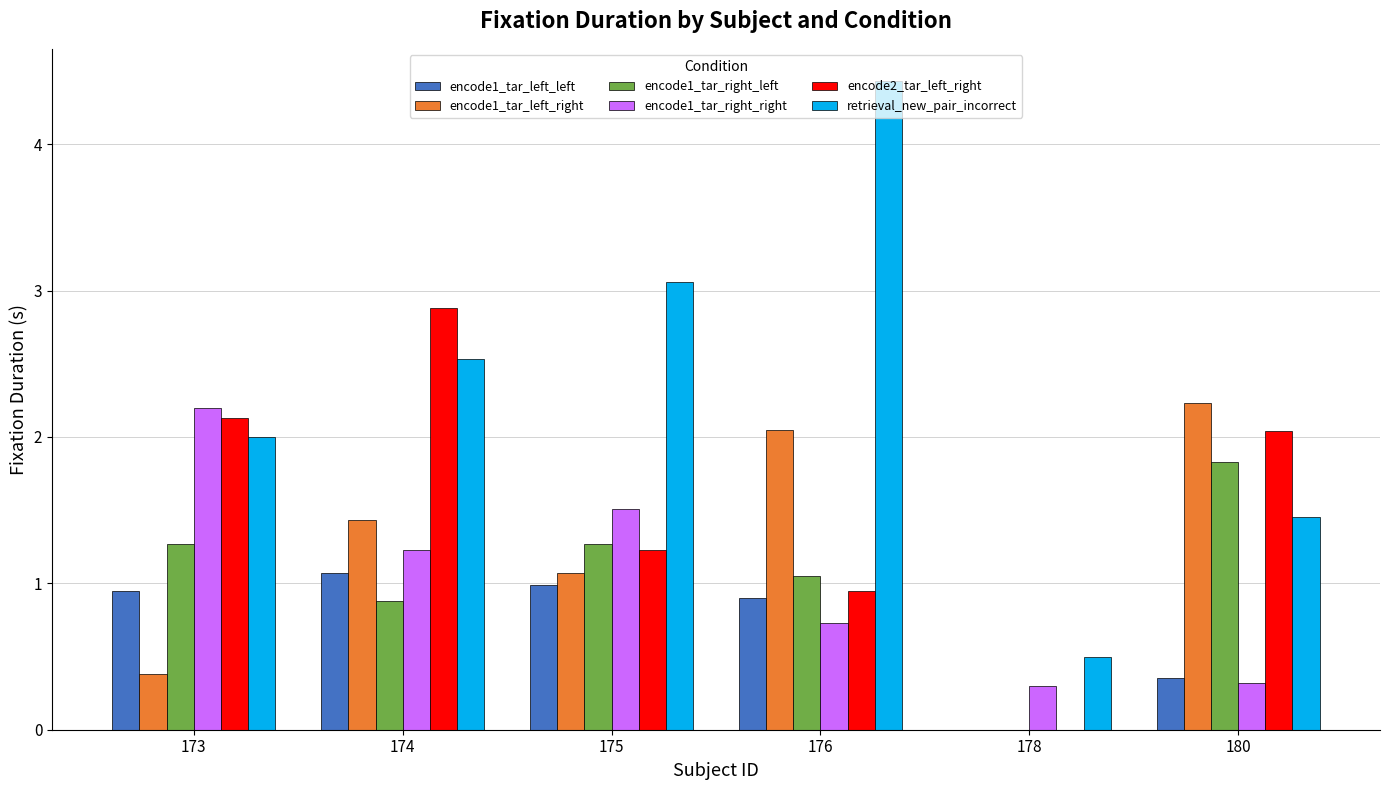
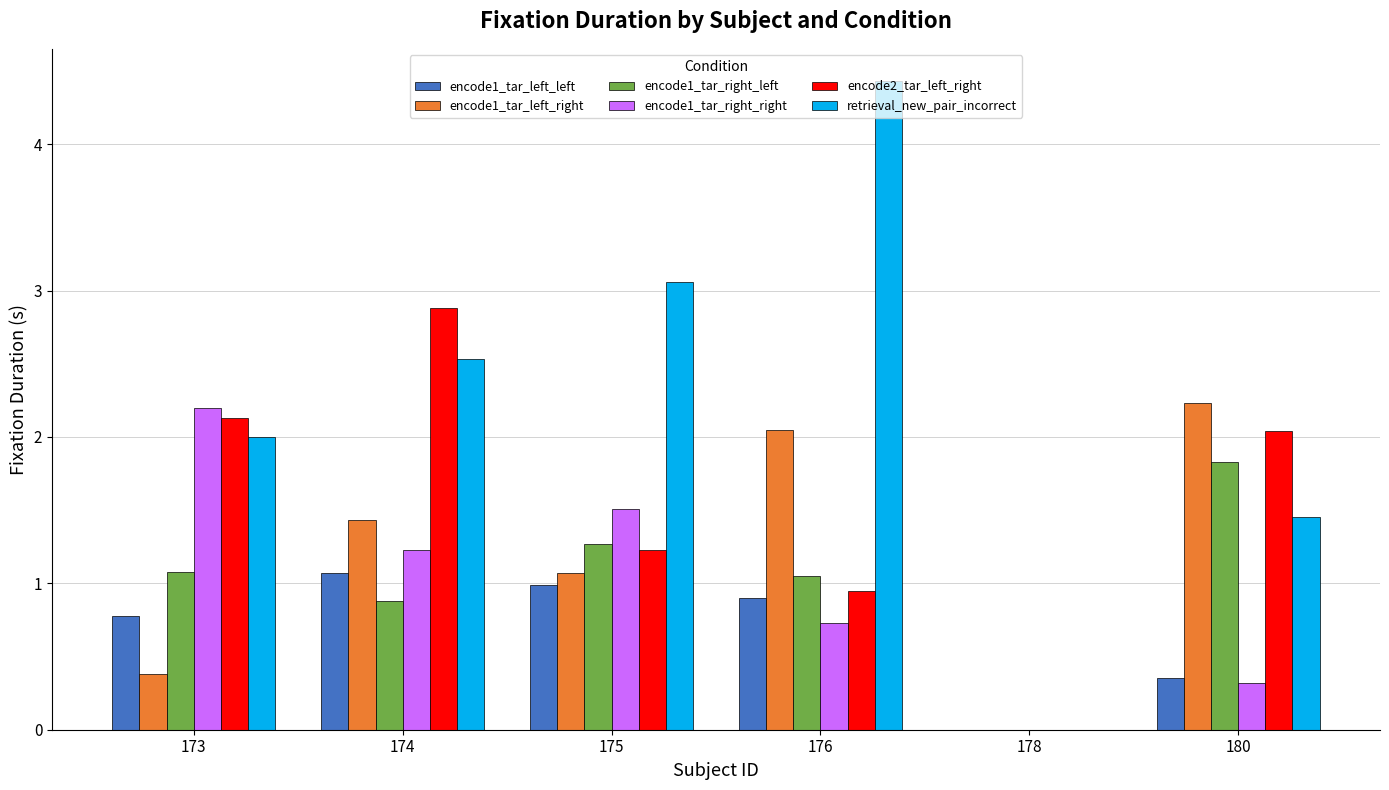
  {
    "encode1_tar_left_left": {
-     "173": 0.95,
+     "173": 0.78,
      "174": 1.07,
      "175": 0.99,
      "176": 0.90,
      "178": 0.00,
      "180": 0.35
    },
    "encode1_tar_left_right": {
      "173": 0.38,
      "174": 1.43,
      "175": 1.07,
      "176": 2.05,
      "178": 0.00,
      "180": 2.23
    },
    "encode1_tar_right_left": {
-     "173": 1.27,
+     "173": 1.08,
      "174": 0.88,
      "175": 1.27,
      "176": 1.05,
      "178": 0.00,
      "180": 1.83
    },
    "encode1_tar_right_right": {
      "173": 2.2,
      "174": 1.23,
      "175": 1.5,
      "176": 0.73,
-     "178": 0.3,
+     "178": 0.0,
      "180": 0.32
    },
    "encode2_tar_left_right": {
      "173": 2.13,
      "174": 2.88,
      "175": 1.23,
      "176": 0.95,
      "178": 0.00,
      "180": 2.04
    },
    "retrieval_new_pair_incorrect": {
      "173": 2.0,
      "174": 2.53,
      "175": 3.06,
-     "178": 0.5,
+     "178": 0.0,
      "180": 1.45
    }
  }
